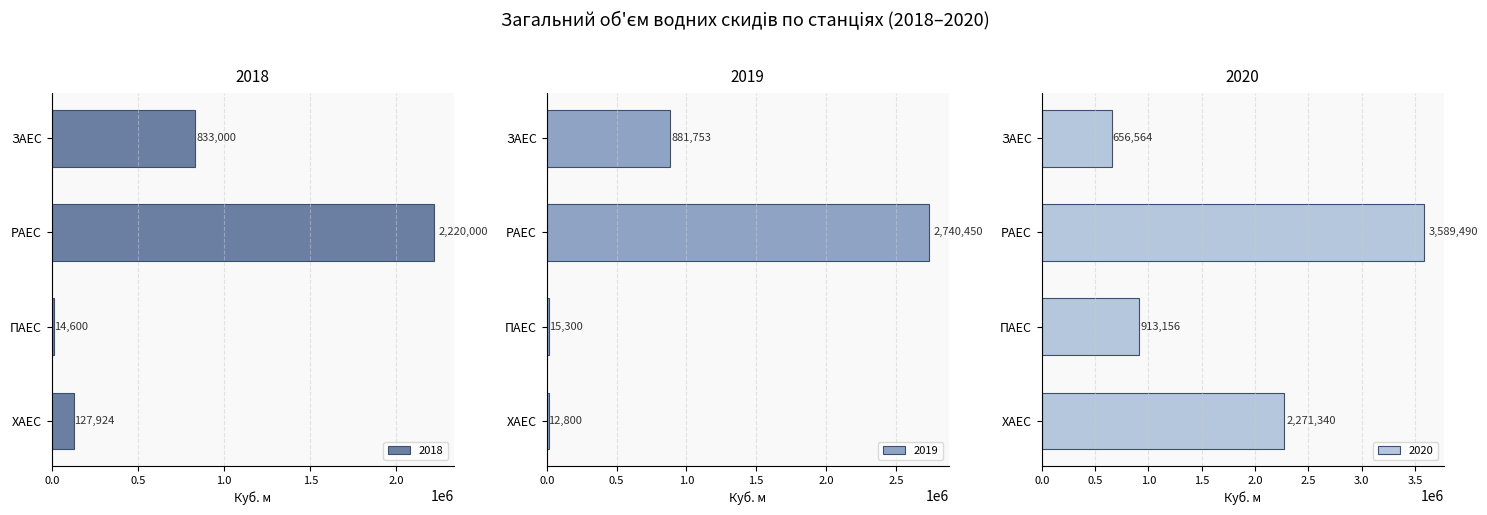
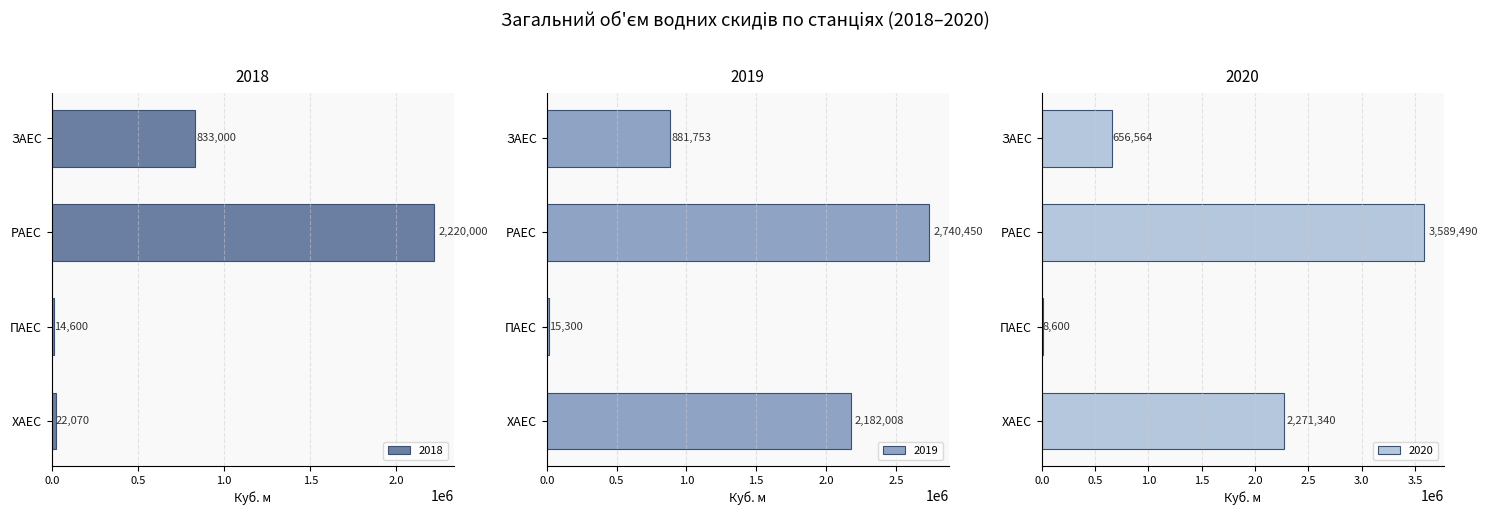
  {
    "2018": {
      "ЗАЕС": "833,000",
      "РАЕС": "2,220,000",
      "ПАЕС": "14,600",
-     "ХАЕС": "127,924"
+     "ХАЕС": "22,070"
    },
    "2019": {
      "ЗАЕС": "881,753",
      "РАЕС": "2,740,450",
      "ПАЕС": "15,300",
-     "ХАЕС": "12,800"
+     "ХАЕС": "2,182,008"
    },
    "2020": {
      "ЗАЕС": "656,564",
      "РАЕС": "3,589,490",
-     "ПАЕС": "913,156",
+     "ПАЕС": "8,600",
      "ХАЕС": "2,271,340"
    }
  }
